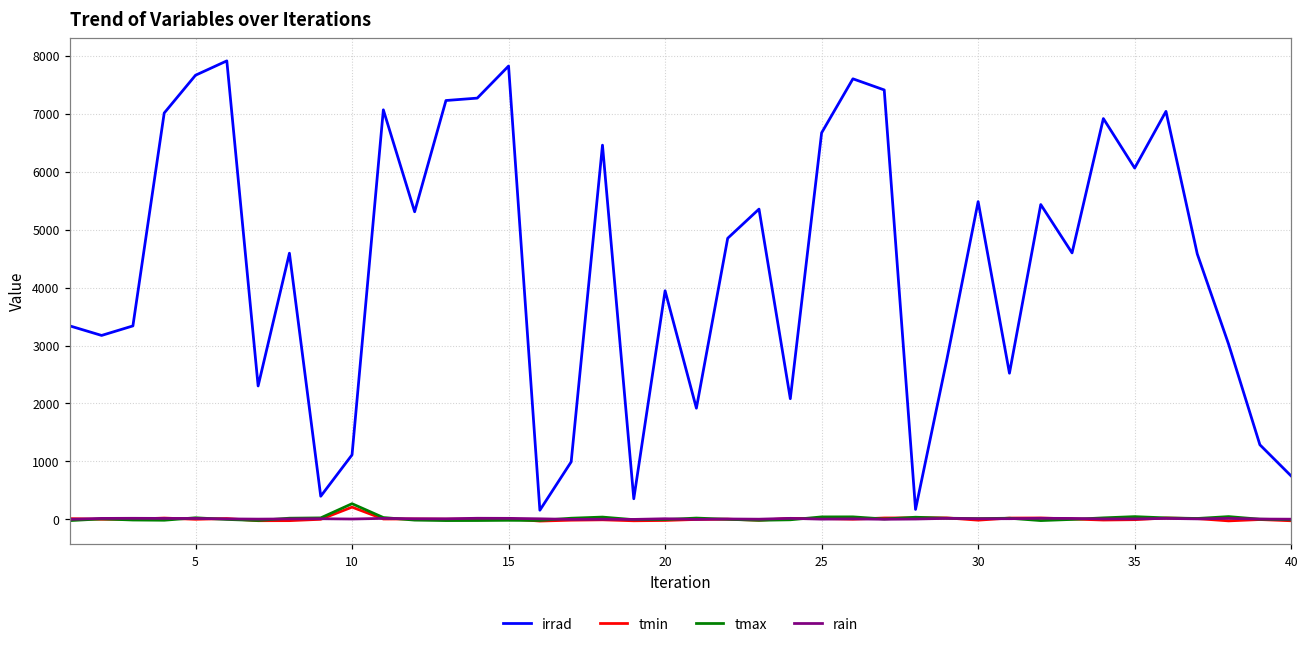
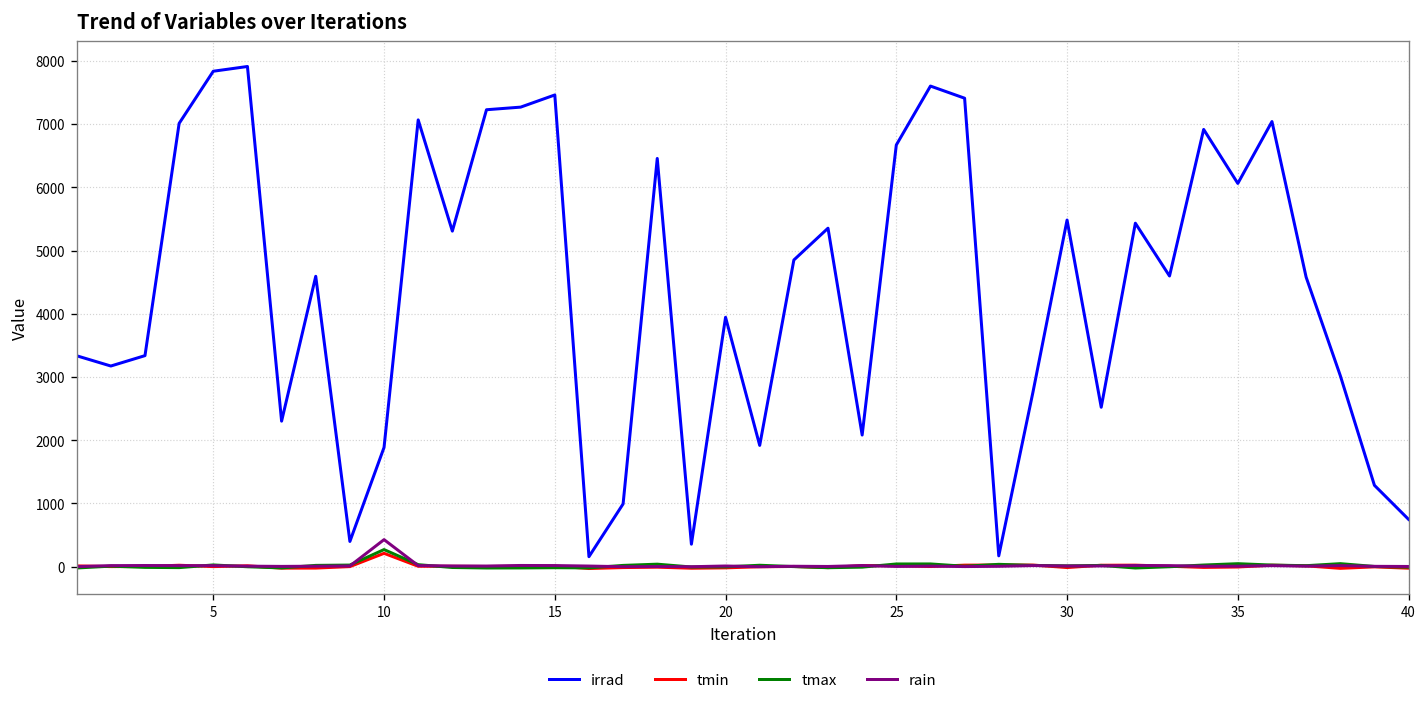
  {
    "irrad": {
-     "5": 7700,
-     "10": 1100,
-     "15": 7800,
+     "5": 7800,
+     "10": 1900,
+     "15": 7500,
      "20": 3900,
      "25": 6700,
      "30": 5500,
      "35": 6100,
      "40": 700
    },
    "tmin": {
      "10": 200
    },
    "tmax": {
      "10": 300
    },
    "rain": {
-     "10": 0
+     "10": 400
    }
  }
